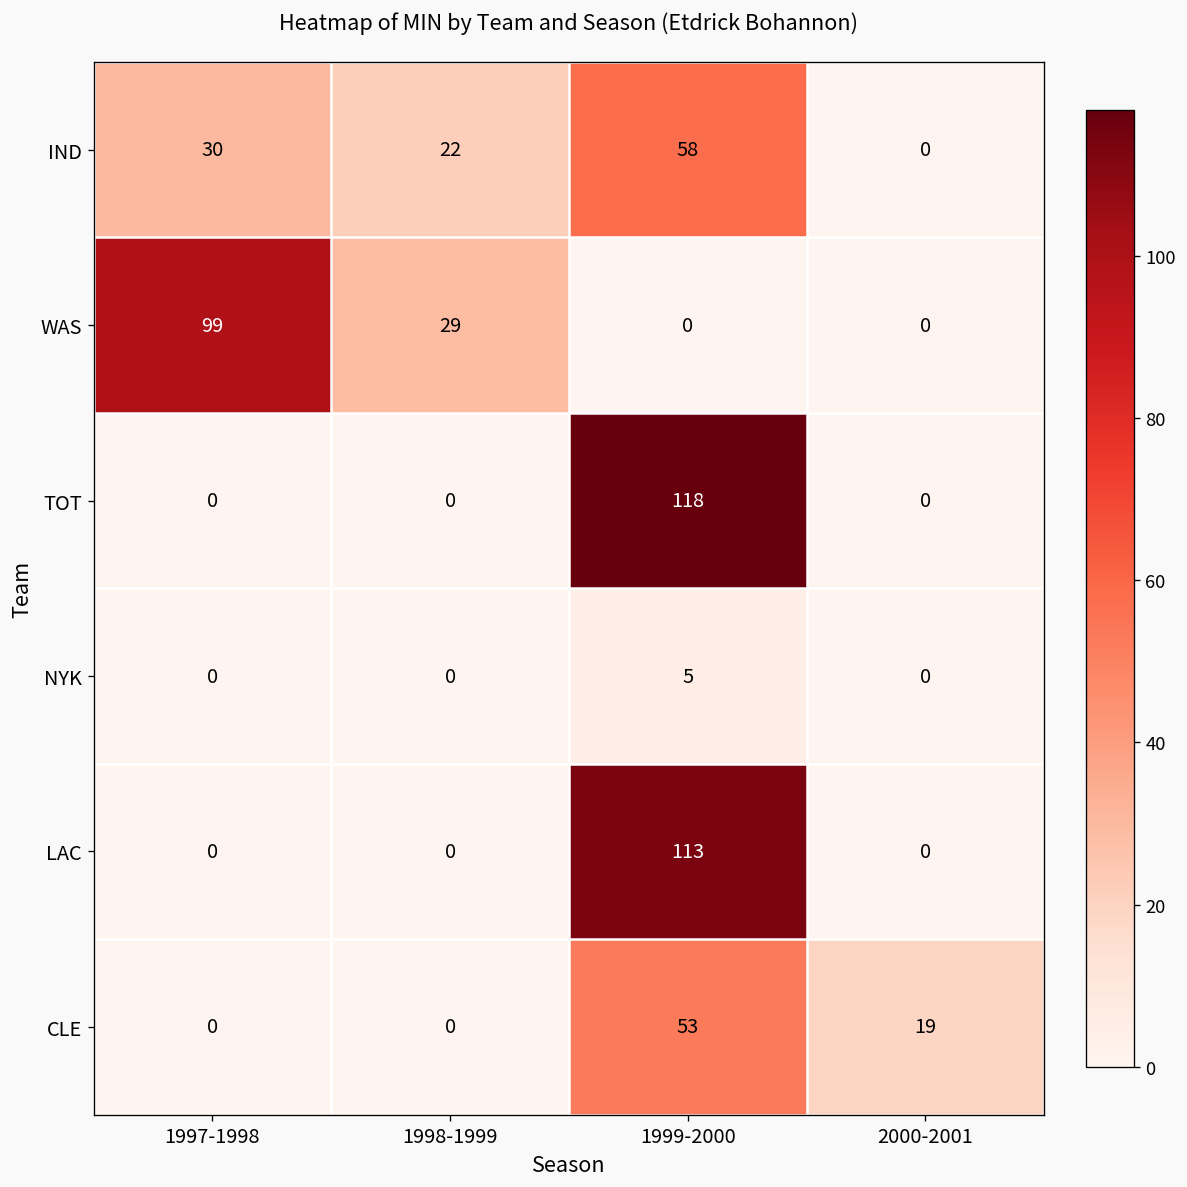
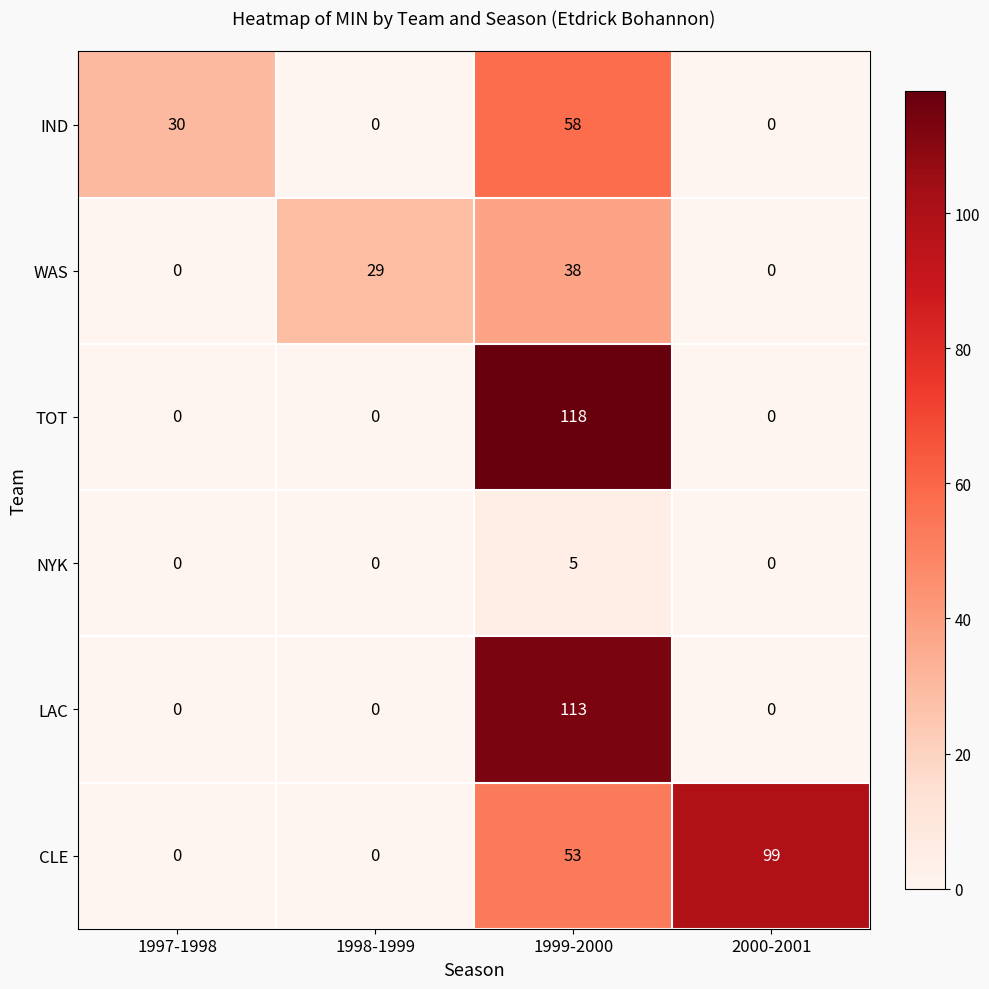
  {
    "IND": {
      "1997-1998": 30,
-     "1998-1999": 22,
+     "1998-1999": 0,
      "1999-2000": 58,
      "2000-2001": 0
    },
    "WAS": {
-     "1997-1998": 99,
+     "1997-1998": 0,
      "1998-1999": 29,
-     "1999-2000": 0,
+     "1999-2000": 38,
      "2000-2001": 0
    },
    "TOT": {
      "1997-1998": 0,
      "1998-1999": 0,
      "1999-2000": 118,
      "2000-2001": 0
    },
    "NYK": {
      "1997-1998": 0,
      "1998-1999": 0,
      "1999-2000": 5,
      "2000-2001": 0
    },
    "LAC": {
      "1997-1998": 0,
      "1998-1999": 0,
      "1999-2000": 113,
      "2000-2001": 0
    },
    "CLE": {
      "1997-1998": 0,
      "1998-1999": 0,
      "1999-2000": 53,
-     "2000-2001": 19
+     "2000-2001": 99
    }
  }
